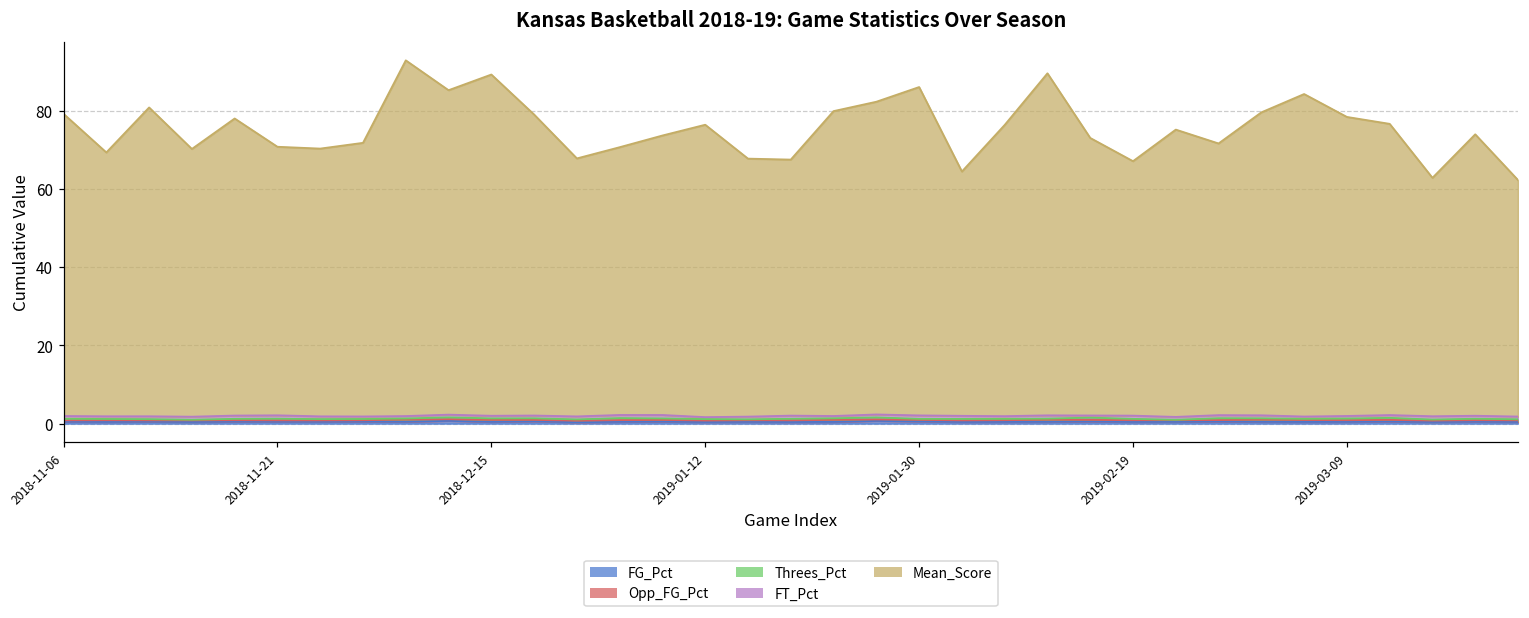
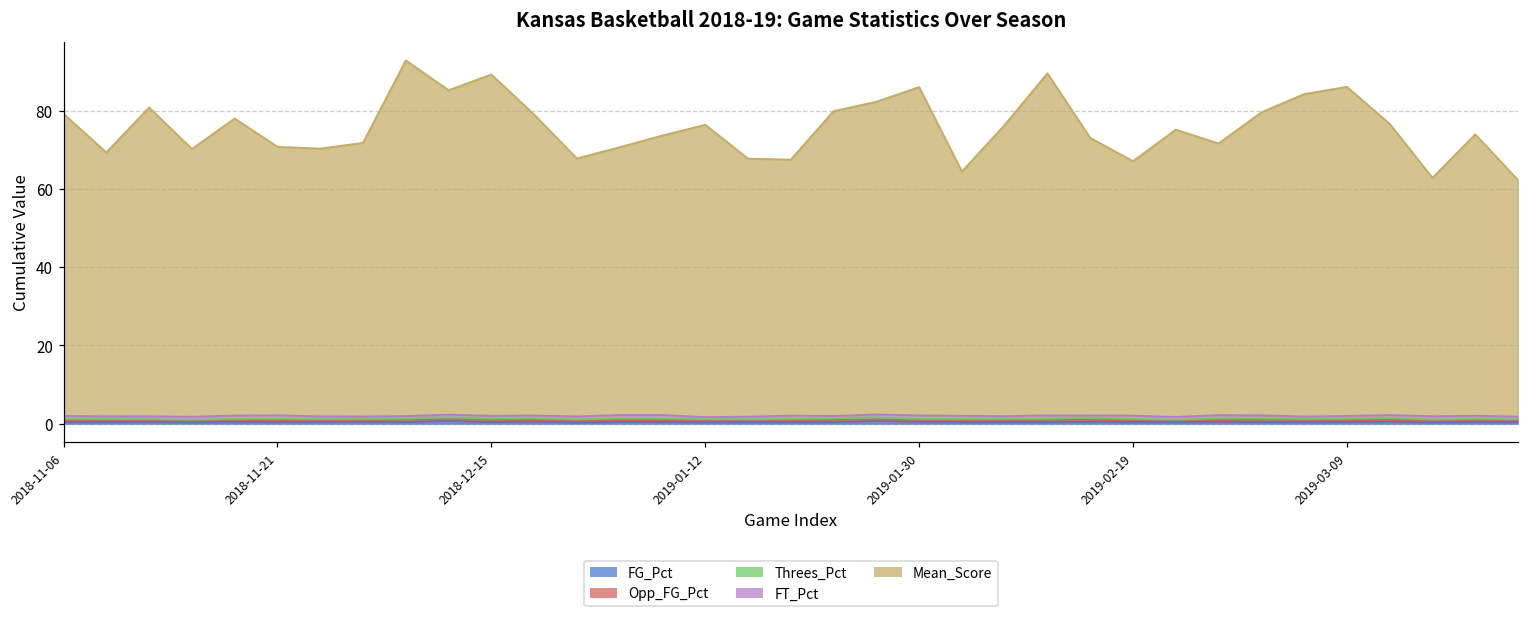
  {
    "FT_Pct": {
      "2018-11-06": 1,
      "2018-11-21": 1,
      "2019-01-30": 1,
      "2019-02-19": 1
    },
    "Mean_Score": {
      "2018-11-06": 77,
      "2018-11-21": 69,
      "2018-12-15": 87,
      "2019-01-12": 75,
      "2019-01-30": 84,
      "2019-02-19": 65,
-     "2019-03-09": 77
+     "2019-03-09": 84
    }
  }
